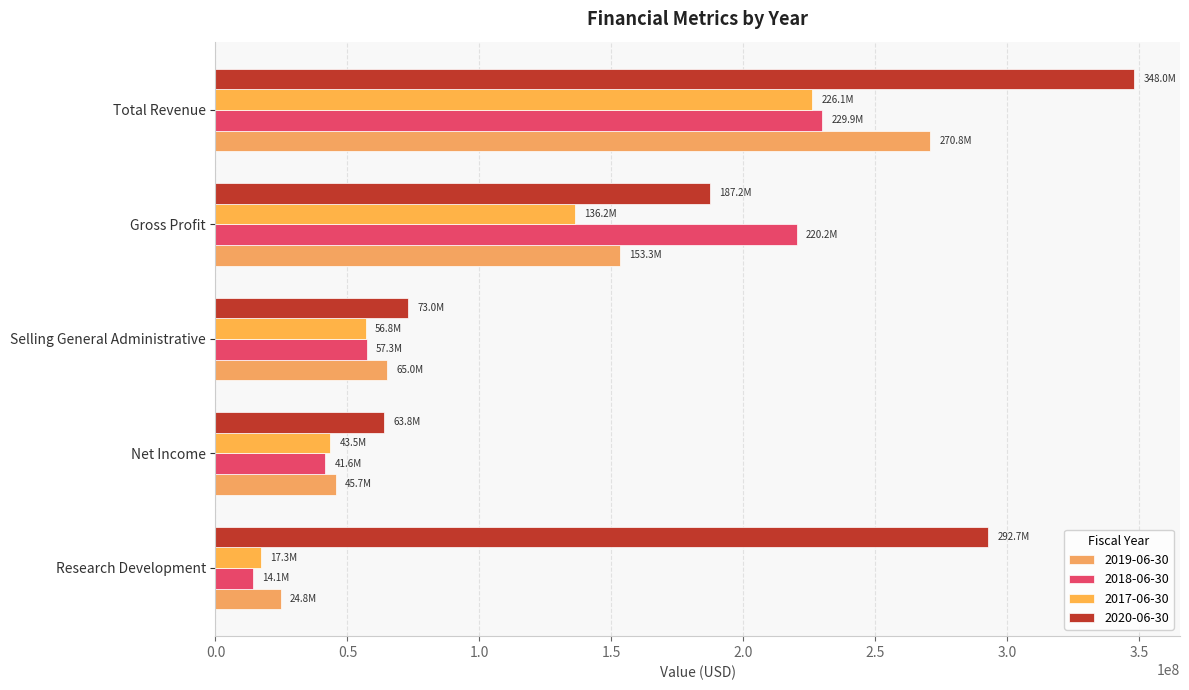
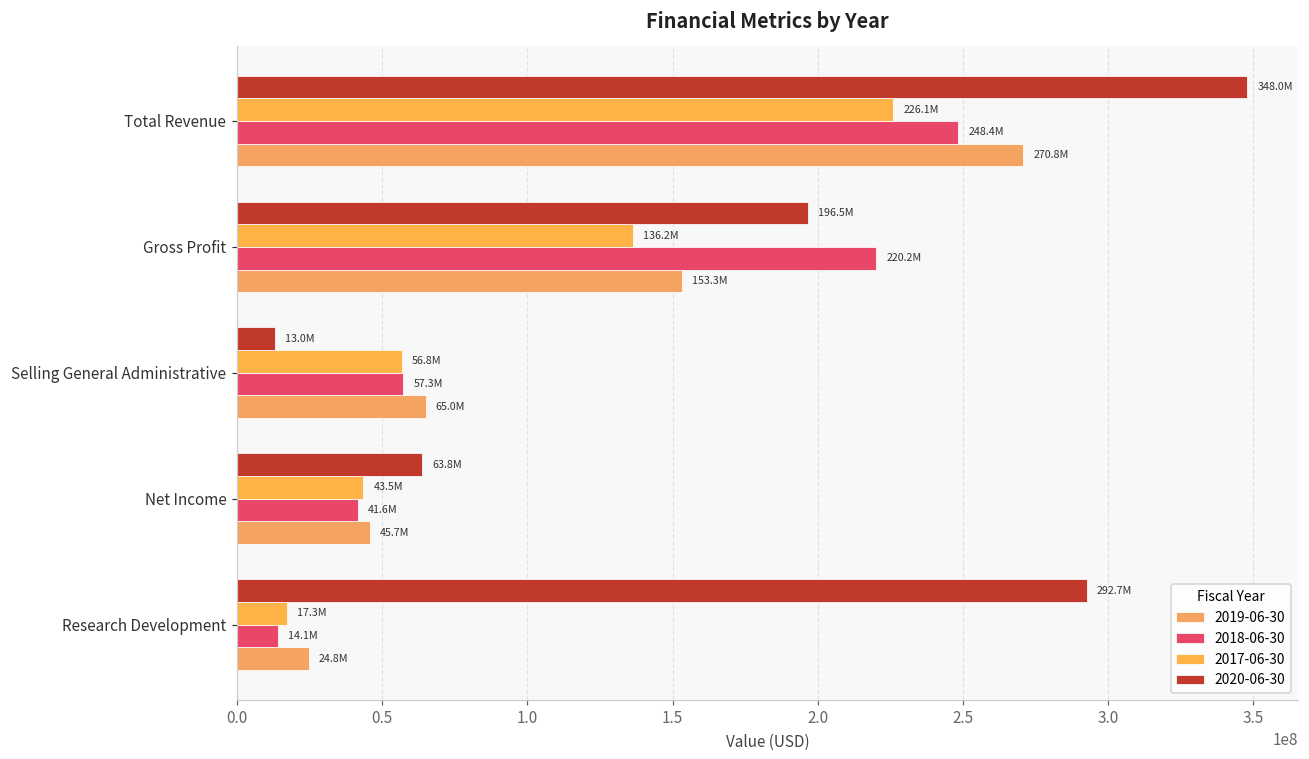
  {
    "2018-06-30": {
-     "Total Revenue": "229.9M",
+     "Total Revenue": "248.4M",
      "Gross Profit": "220.2M",
      "Selling General Administrative": "57.3M",
      "Net Income": "41.6M",
      "Research Development": "14.1M"
    },
    "2020-06-30": {
      "Total Revenue": "348.0M",
-     "Gross Profit": "187.2M",
-     "Selling General Administrative": "73.0M",
+     "Gross Profit": "196.5M",
+     "Selling General Administrative": "13.0M",
      "Net Income": "63.8M",
      "Research Development": "292.7M"
    }
  }
